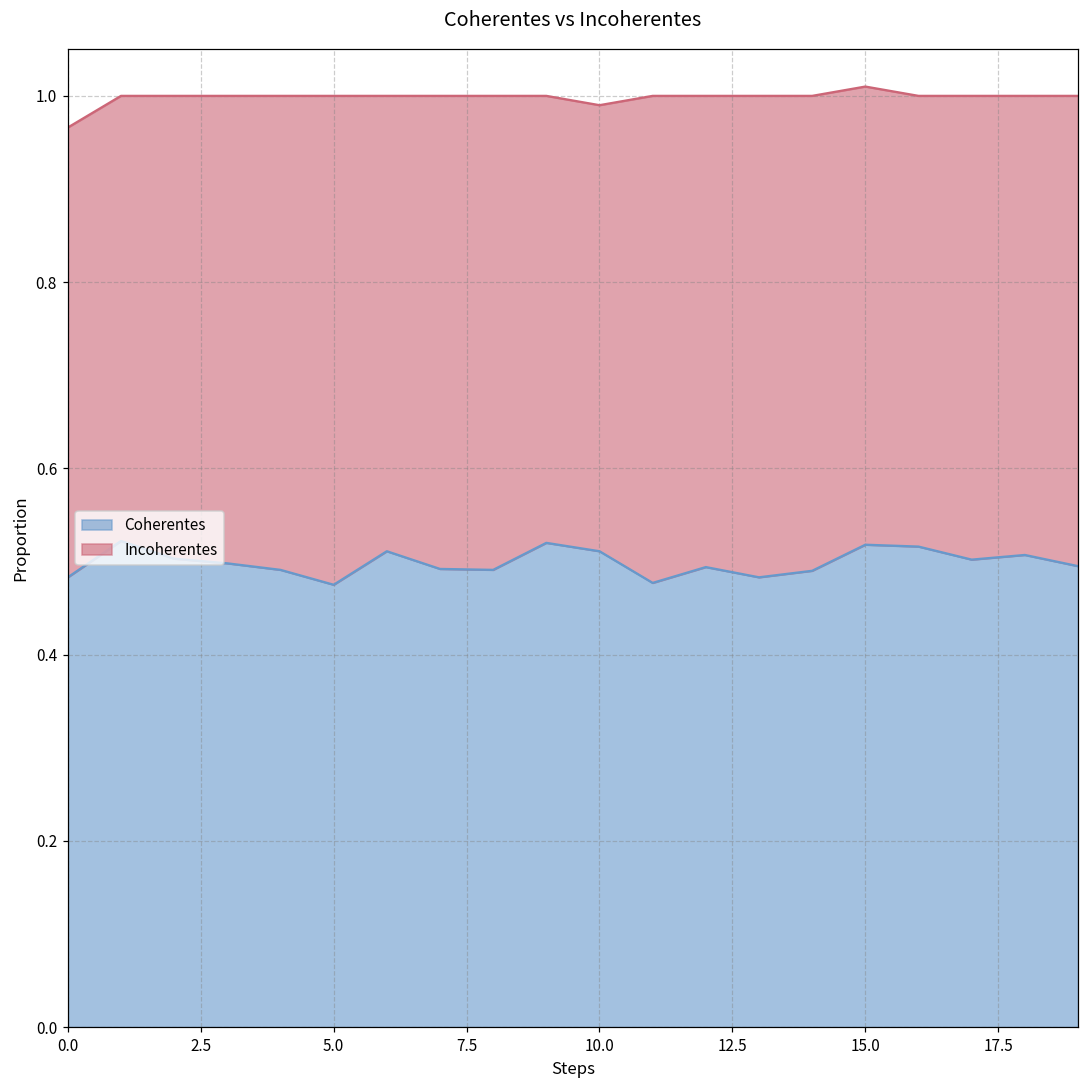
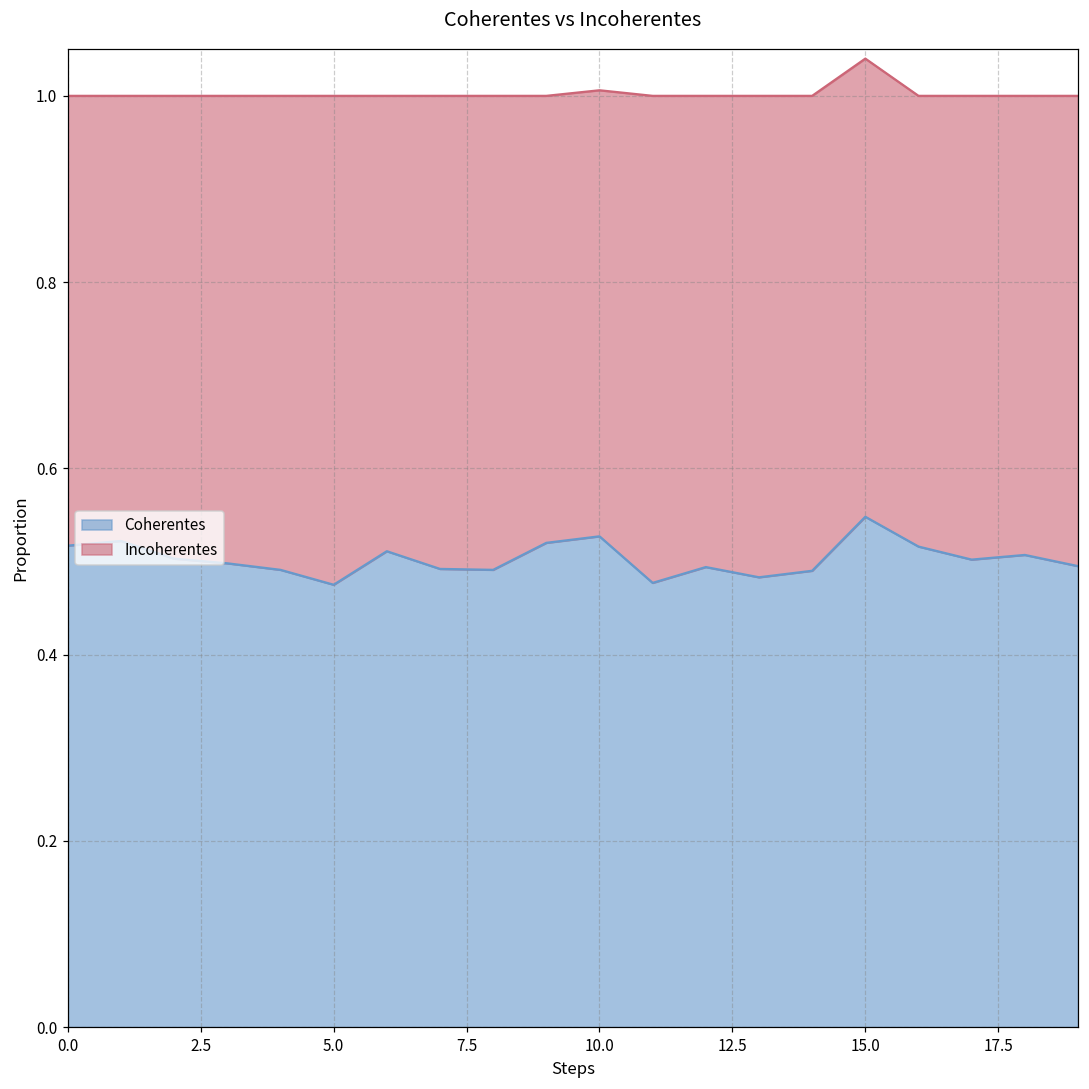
  {
    "Coherentes": {
-     "0.0": 0.48,
+     "0.0": 0.52,
      "5.0": 0.48,
-     "10.0": 0.51,
-     "15.0": 0.52
+     "10.0": 0.53,
+     "15.0": 0.55
    },
    "Incoherentes": {
      "0.0": 0.48,
      "5.0": 0.53,
      "10.0": 0.48,
      "15.0": 0.49
    }
  }
